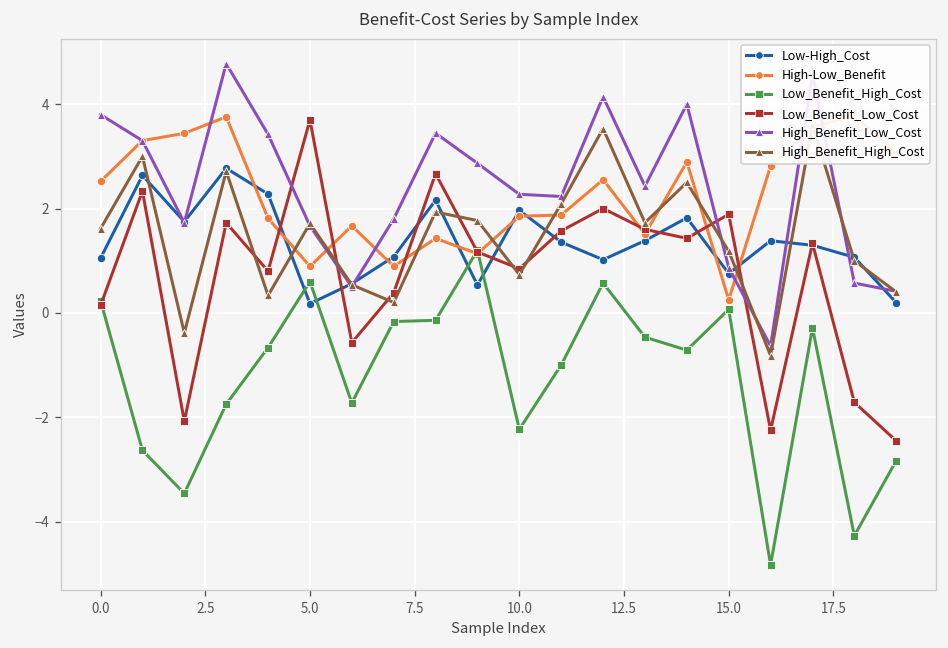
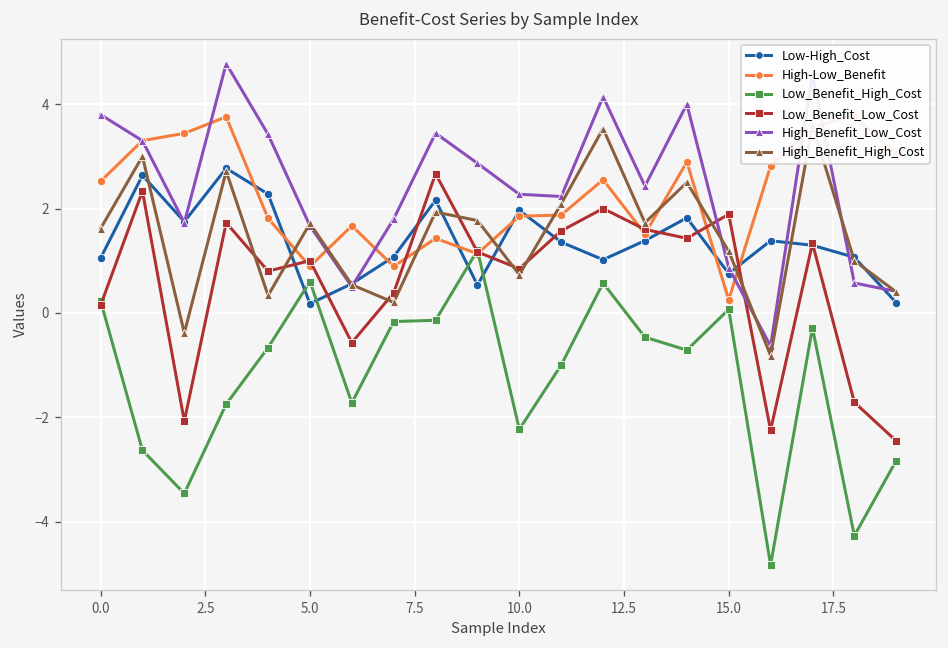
  {
    "Low-High_Cost": {
      "0.0": 1.0,
      "5.0": 0.2,
      "10.0": 2.0,
      "15.0": 0.8
    },
    "High-Low_Benefit": {
      "0.0": 2.5,
      "5.0": 0.9,
      "10.0": 1.9,
      "15.0": 0.2
    },
    "Low_Benefit_High_Cost": {
      "0.0": 0.2,
      "5.0": 0.6,
      "10.0": -2.2,
      "15.0": 0.1
    },
    "Low_Benefit_Low_Cost": {
      "0.0": 0.1,
-     "5.0": 3.7,
+     "5.0": 1.0,
      "10.0": 0.8,
      "15.0": 1.9
    },
    "High_Benefit_Low_Cost": {
      "0.0": 3.8,
      "10.0": 2.3,
      "15.0": 0.9
    },
    "High_Benefit_High_Cost": {
      "0.0": 1.6,
      "10.0": 0.7,
      "15.0": 1.2
    }
  }
